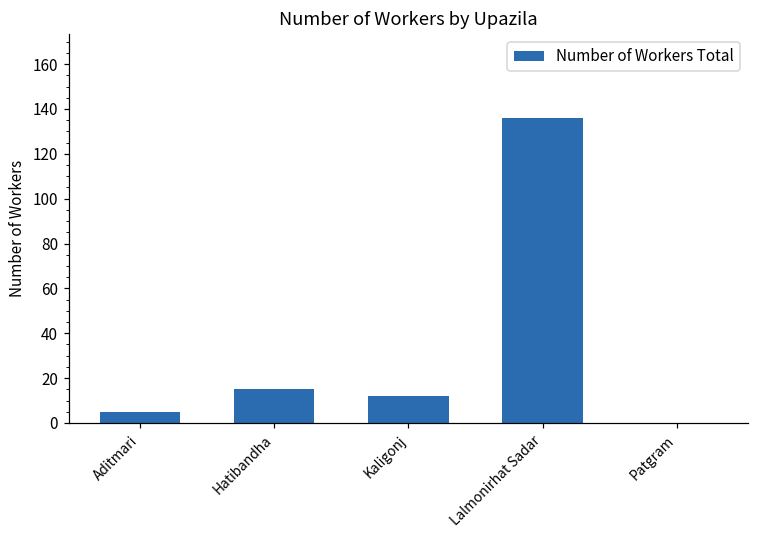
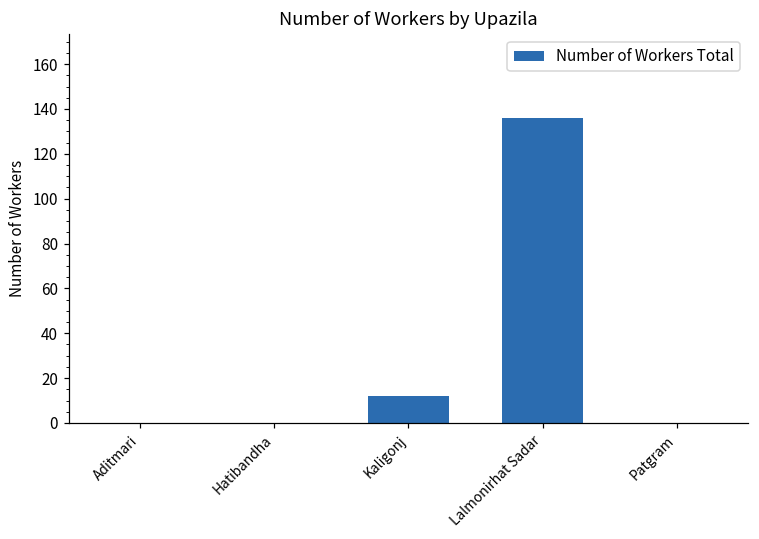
  {
-   "Aditmari": 5,
-   "Hatibandha": 15,
+   "Aditmari": 0,
+   "Hatibandha": 0,
    "Kaligonj": 12,
    "Lalmonirhat Sadar": 136,
    "Patgram": 0
  }
